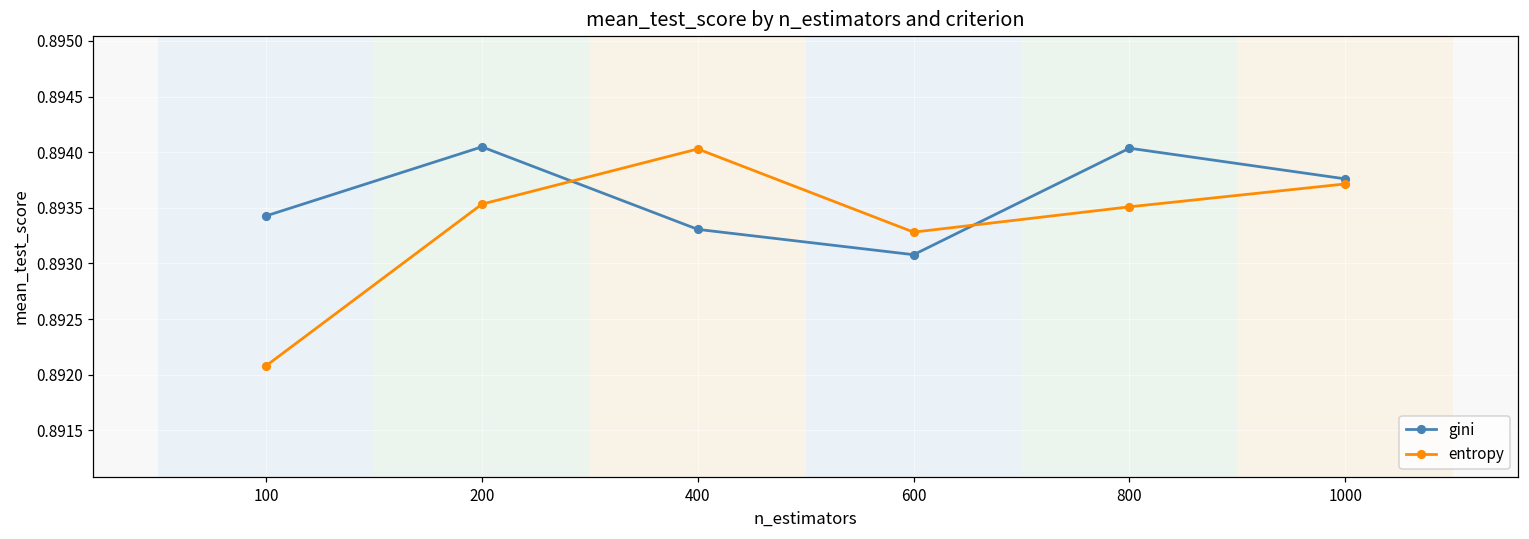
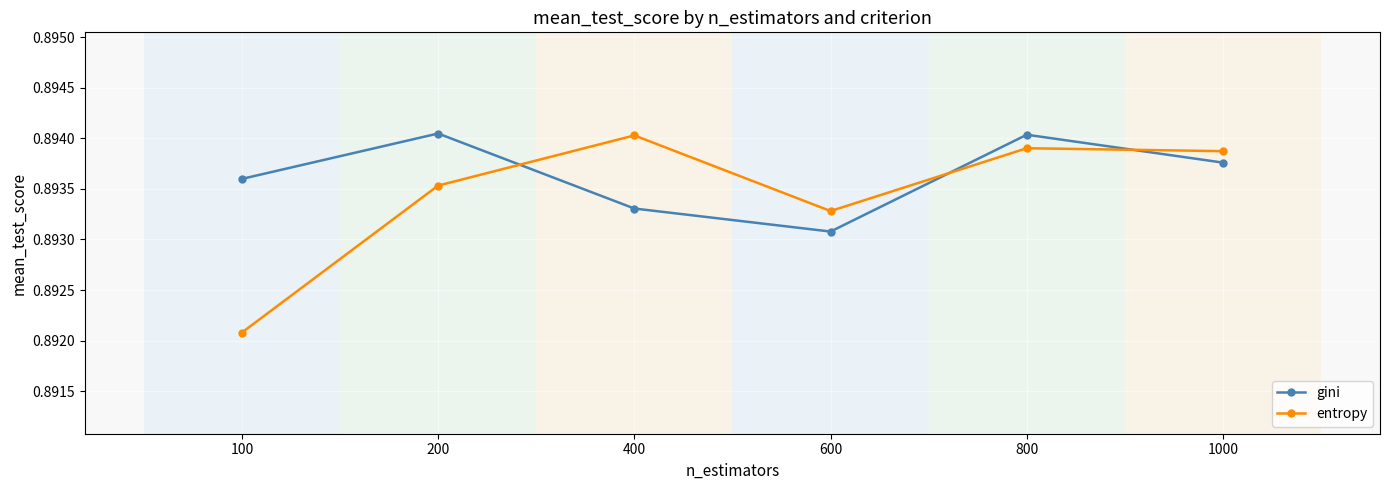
  {
    "gini": {
-     "100": 0.89343,
+     "100": 0.89360,
      "200": 0.89405,
      "400": 0.89331,
      "600": 0.89308,
      "800": 0.89404,
      "1000": 0.89376
    },
    "entropy": {
      "100": 0.89208,
      "200": 0.89353,
      "400": 0.89403,
      "600": 0.89328,
-     "800": 0.89351,
-     "1000": 0.89371
+     "800": 0.89390,
+     "1000": 0.89387
    }
  }
